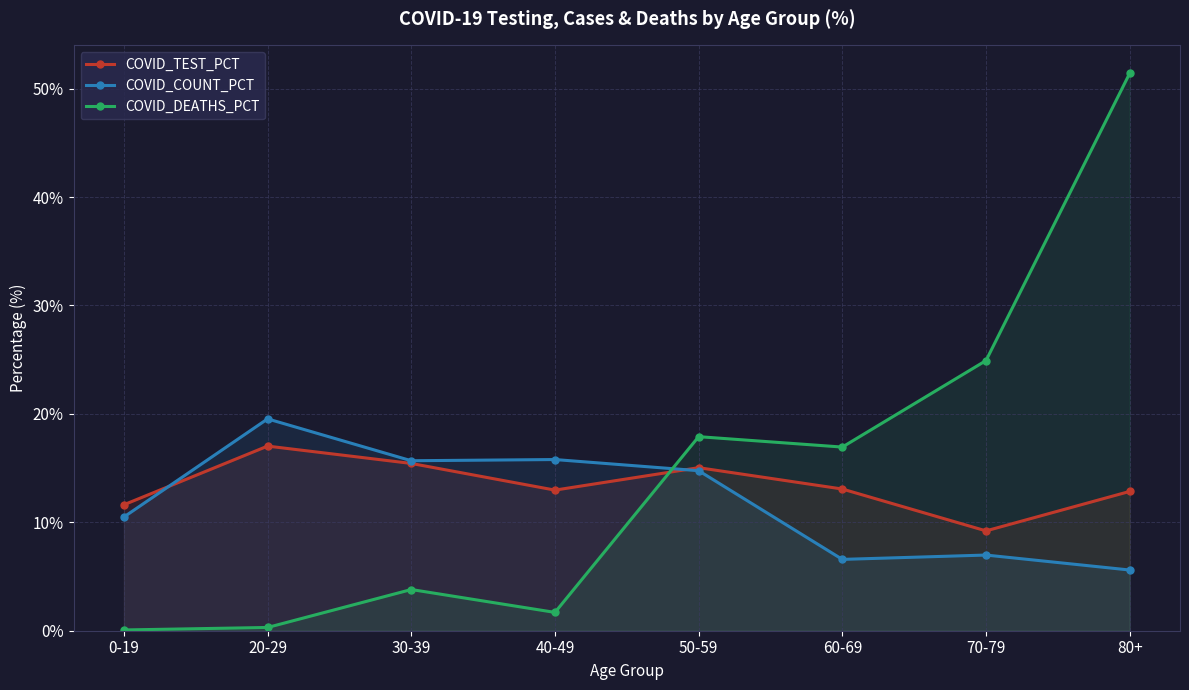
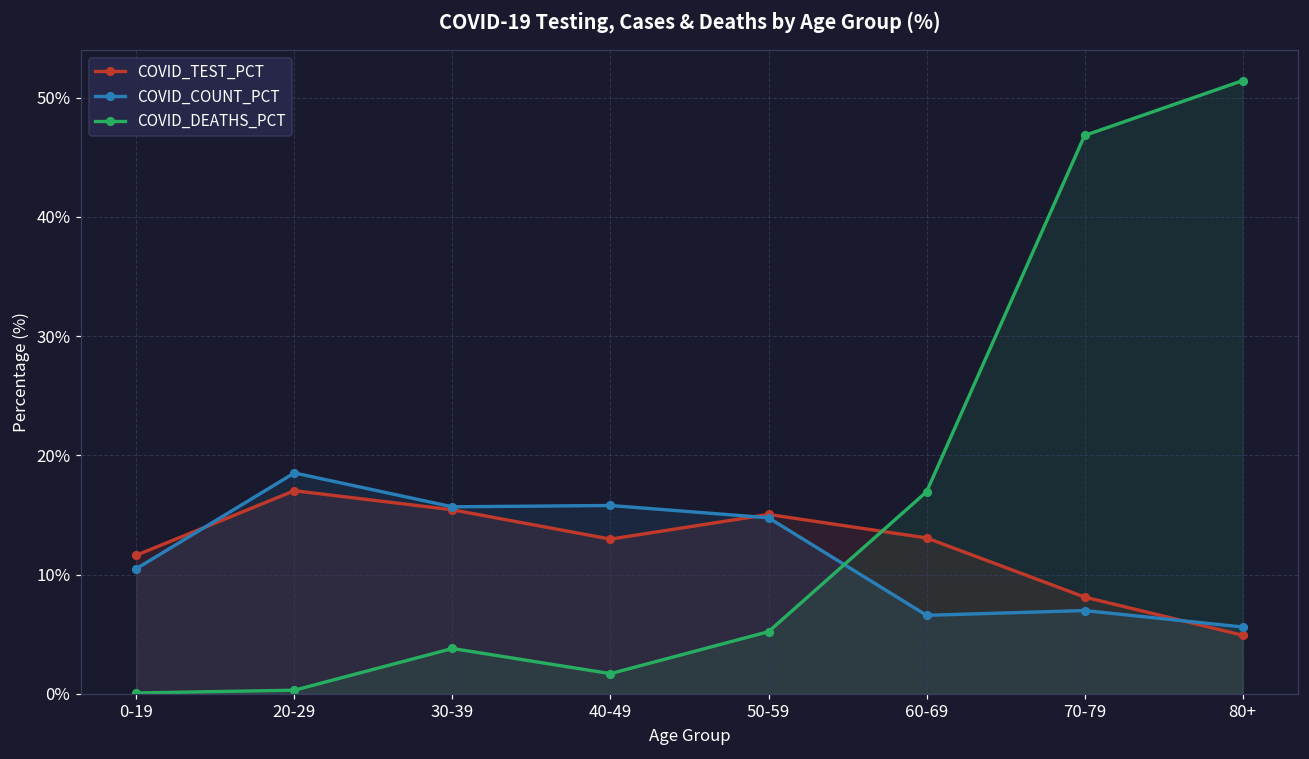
  {
    "COVID_TEST_PCT": {
      "0-19": "11.6%",
      "20-29": "17.0%",
      "30-39": "15.4%",
      "40-49": "13.0%",
      "50-59": "15.0%",
      "60-69": "13.1%",
-     "70-79": "9.2%",
-     "80+": "12.9%"
+     "70-79": "8.1%",
+     "80+": "4.9%"
    },
    "COVID_COUNT_PCT": {
      "0-19": "10.5%",
-     "20-29": "19.5%",
+     "20-29": "18.5%",
      "30-39": "15.7%",
      "40-49": "15.8%",
      "50-59": "14.8%",
      "60-69": "6.6%",
      "70-79": "7.0%",
      "80+": "5.6%"
    },
    "COVID_DEATHS_PCT": {
      "0-19": "0.1%",
      "20-29": "0.3%",
      "30-39": "3.8%",
      "40-49": "1.7%",
-     "50-59": "17.9%",
+     "50-59": "5.2%",
      "60-69": "16.9%",
-     "70-79": "24.9%",
+     "70-79": "46.8%",
      "80+": "51.4%"
    }
  }
